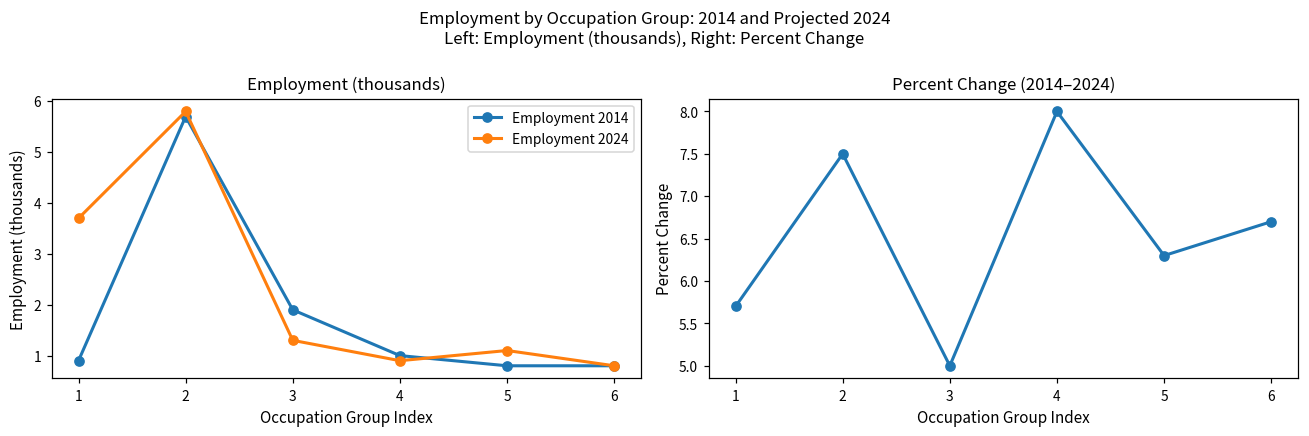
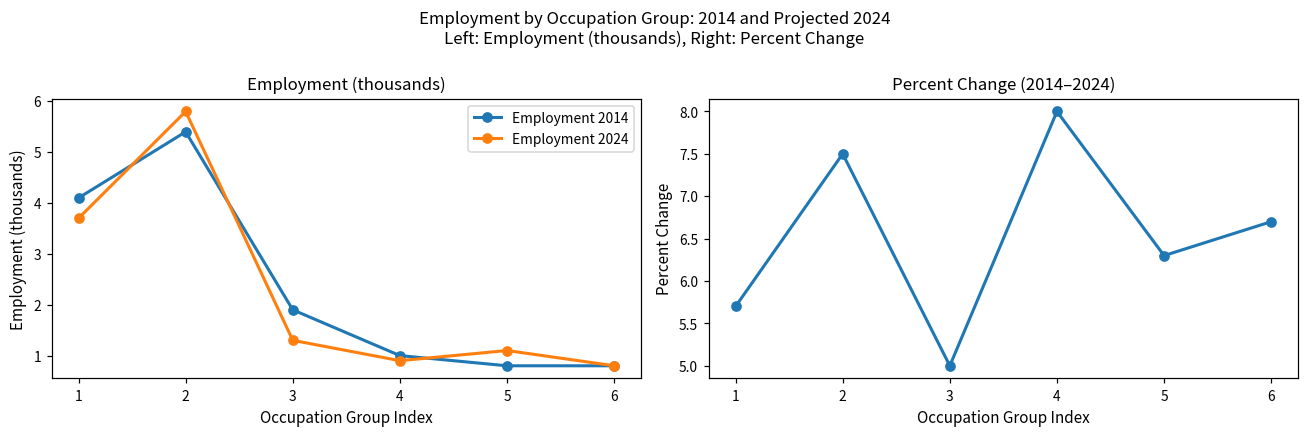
  {
    "Employment (thousands)": {
      "Employment 2014": {
-       "1": 0.9,
-       "2": 5.7,
+       "1": 4.1,
+       "2": 5.4,
        "3": 1.9,
        "4": 1.0,
        "5": 0.8
      },
      "Employment 2024": {
        "1": 3.7,
        "2": 5.8,
        "3": 1.3,
        "4": 0.9,
        "5": 1.1
      }
    },
    "Percent Change (2014–2024)": {
      "1": 5.7,
      "2": 7.5,
      "3": 5.0,
      "4": 8.0,
      "5": 6.3,
      "6": 6.7
    }
  }
